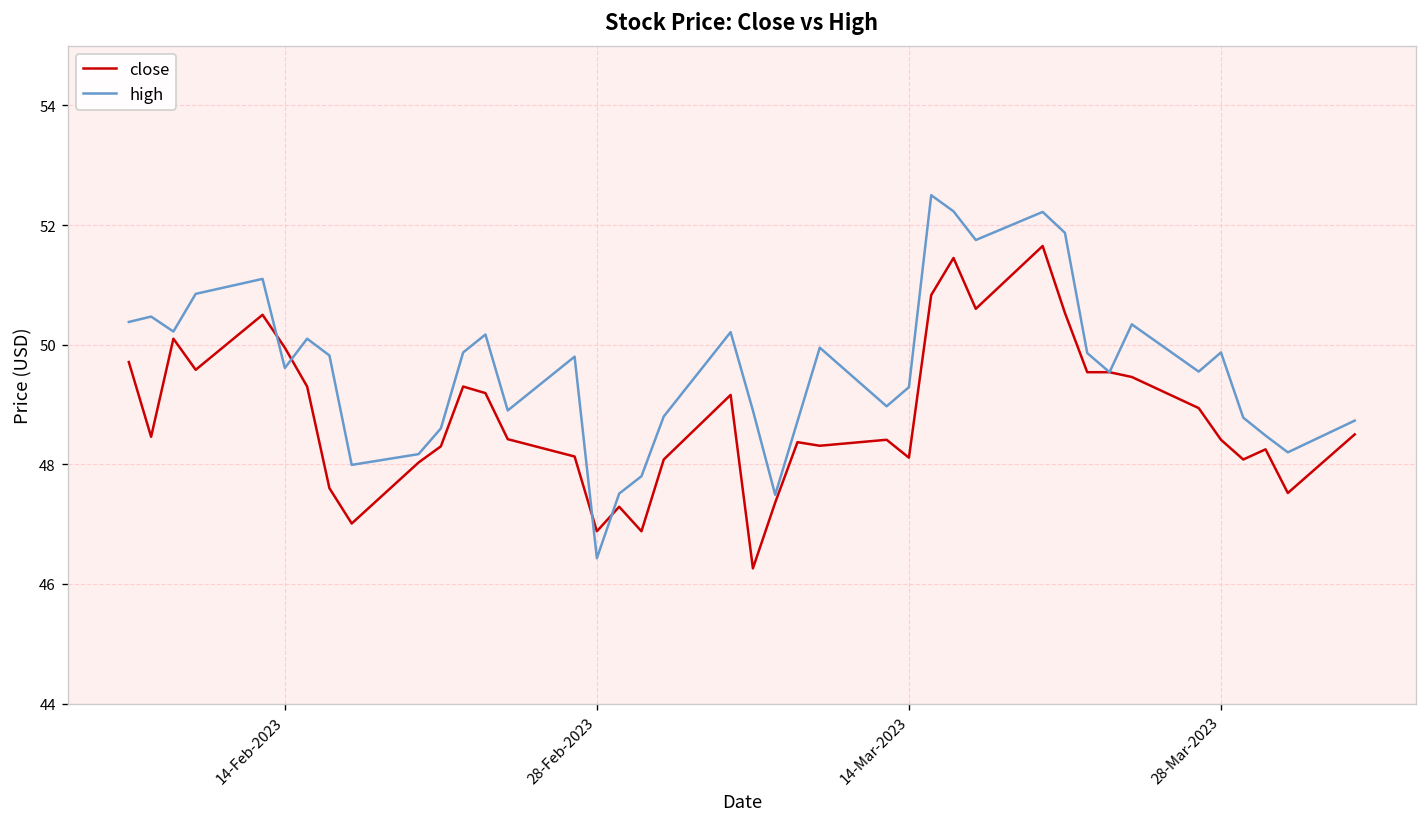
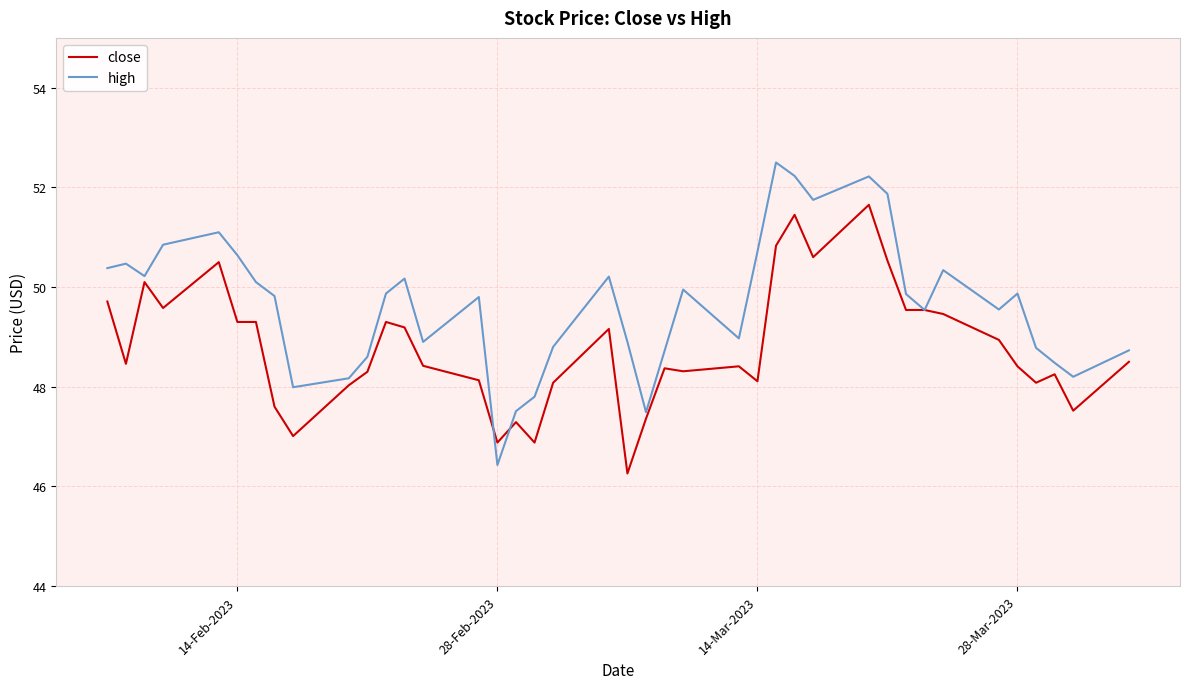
  {
    "close": {
-     "14-Feb-2023": 50.0,
+     "14-Feb-2023": 49.3,
      "28-Feb-2023": 46.9,
      "14-Mar-2023": 48.1,
      "28-Mar-2023": 48.4
    },
    "high": {
-     "14-Feb-2023": 49.6,
+     "14-Feb-2023": 50.6,
      "28-Feb-2023": 46.4,
-     "14-Mar-2023": 49.3,
+     "14-Mar-2023": 50.7,
      "28-Mar-2023": 49.9
    }
  }
